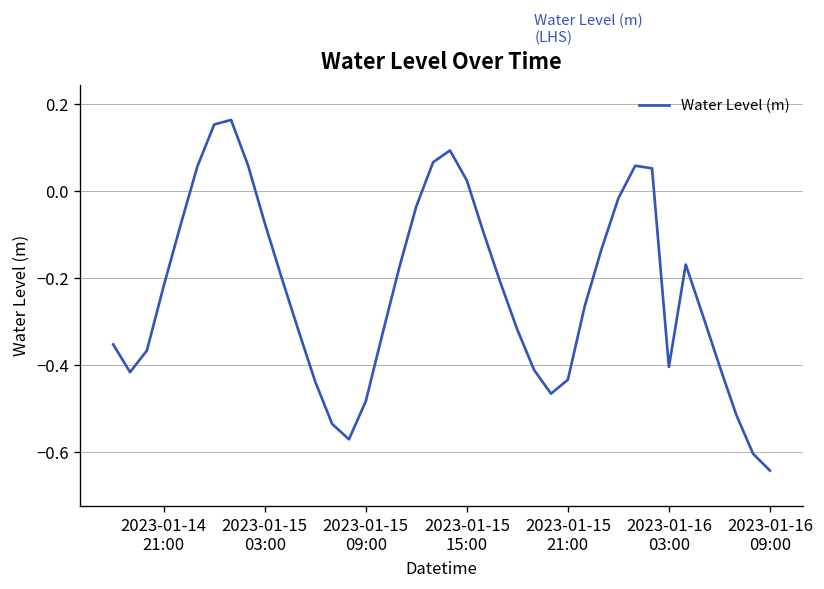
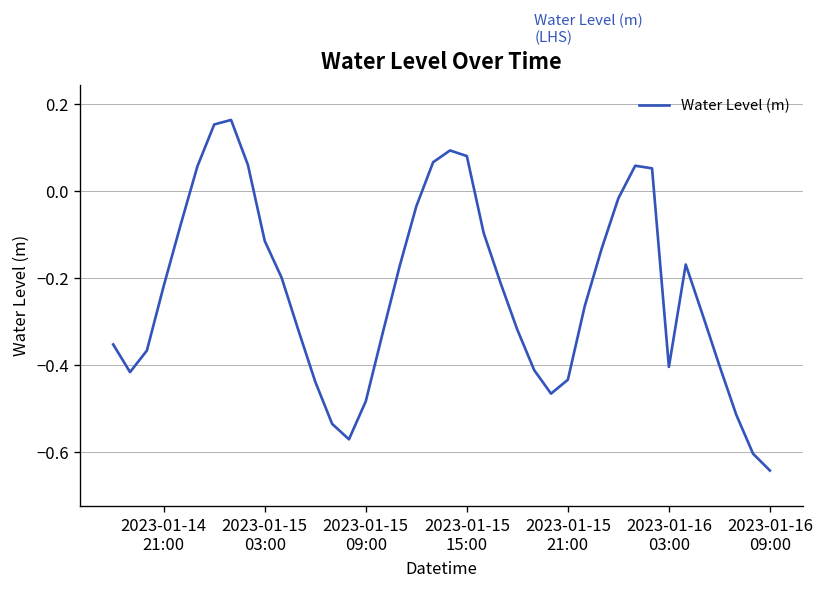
  {
    "2023-01-14 21:00": -0.22,
-   "2023-01-15 03:00": -0.07,
+   "2023-01-15 03:00": -0.11,
    "2023-01-15 09:00": -0.48,
-   "2023-01-15 15:00": 0.03,
+   "2023-01-15 15:00": 0.08,
    "2023-01-15 21:00": -0.43,
    "2023-01-16 03:00": -0.40,
    "2023-01-16 09:00": -0.64
  }
